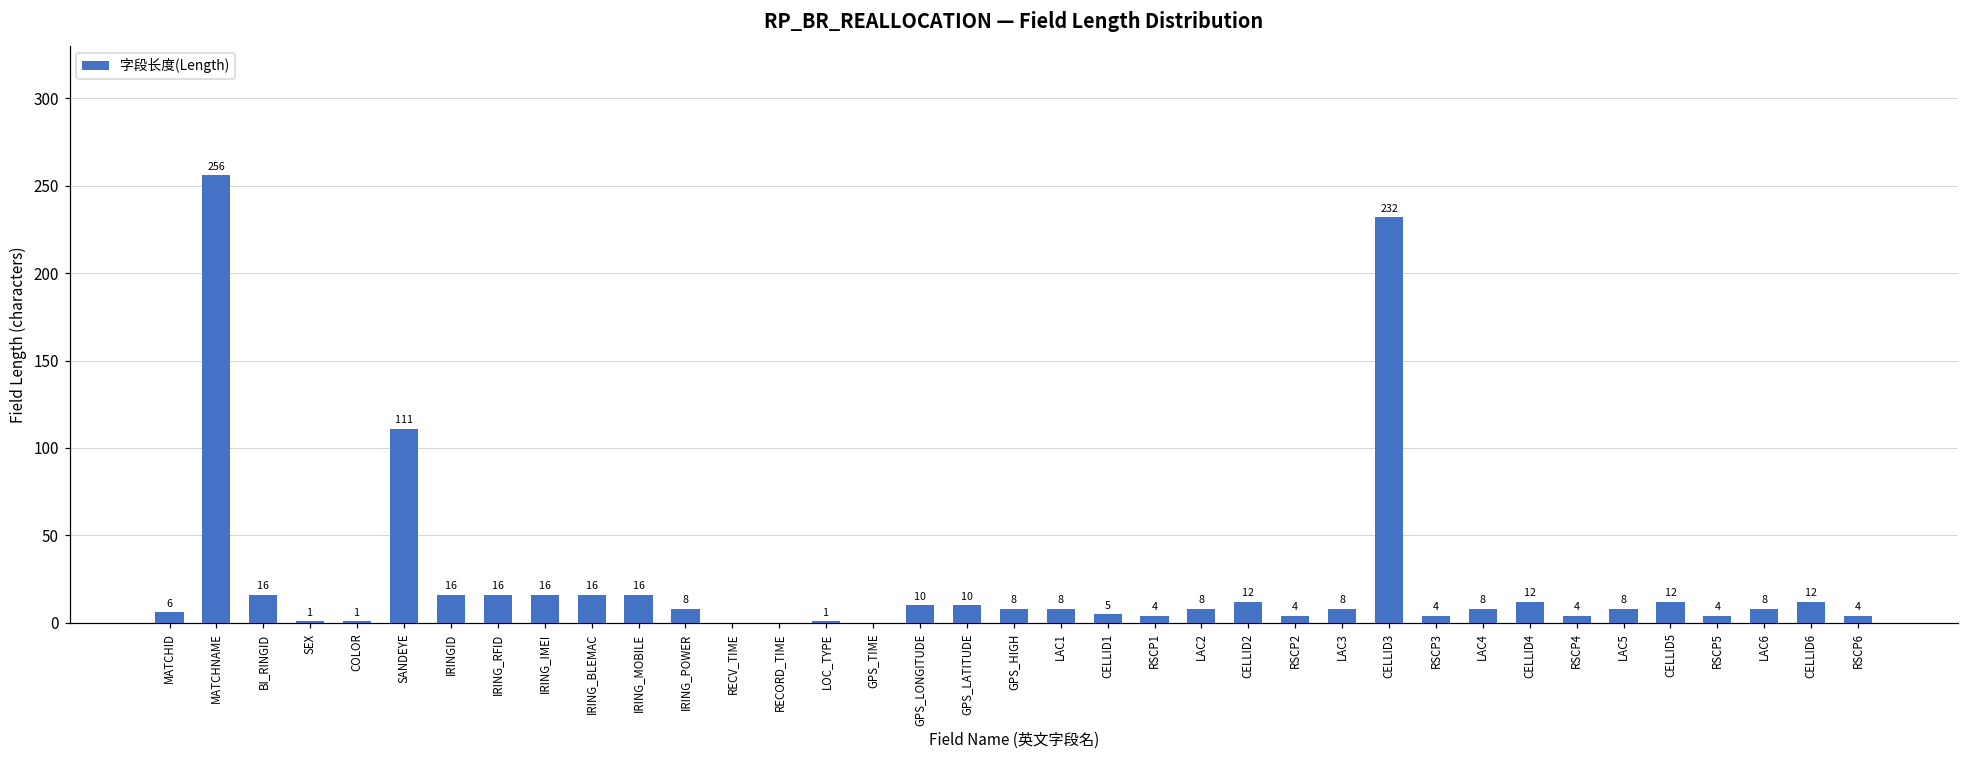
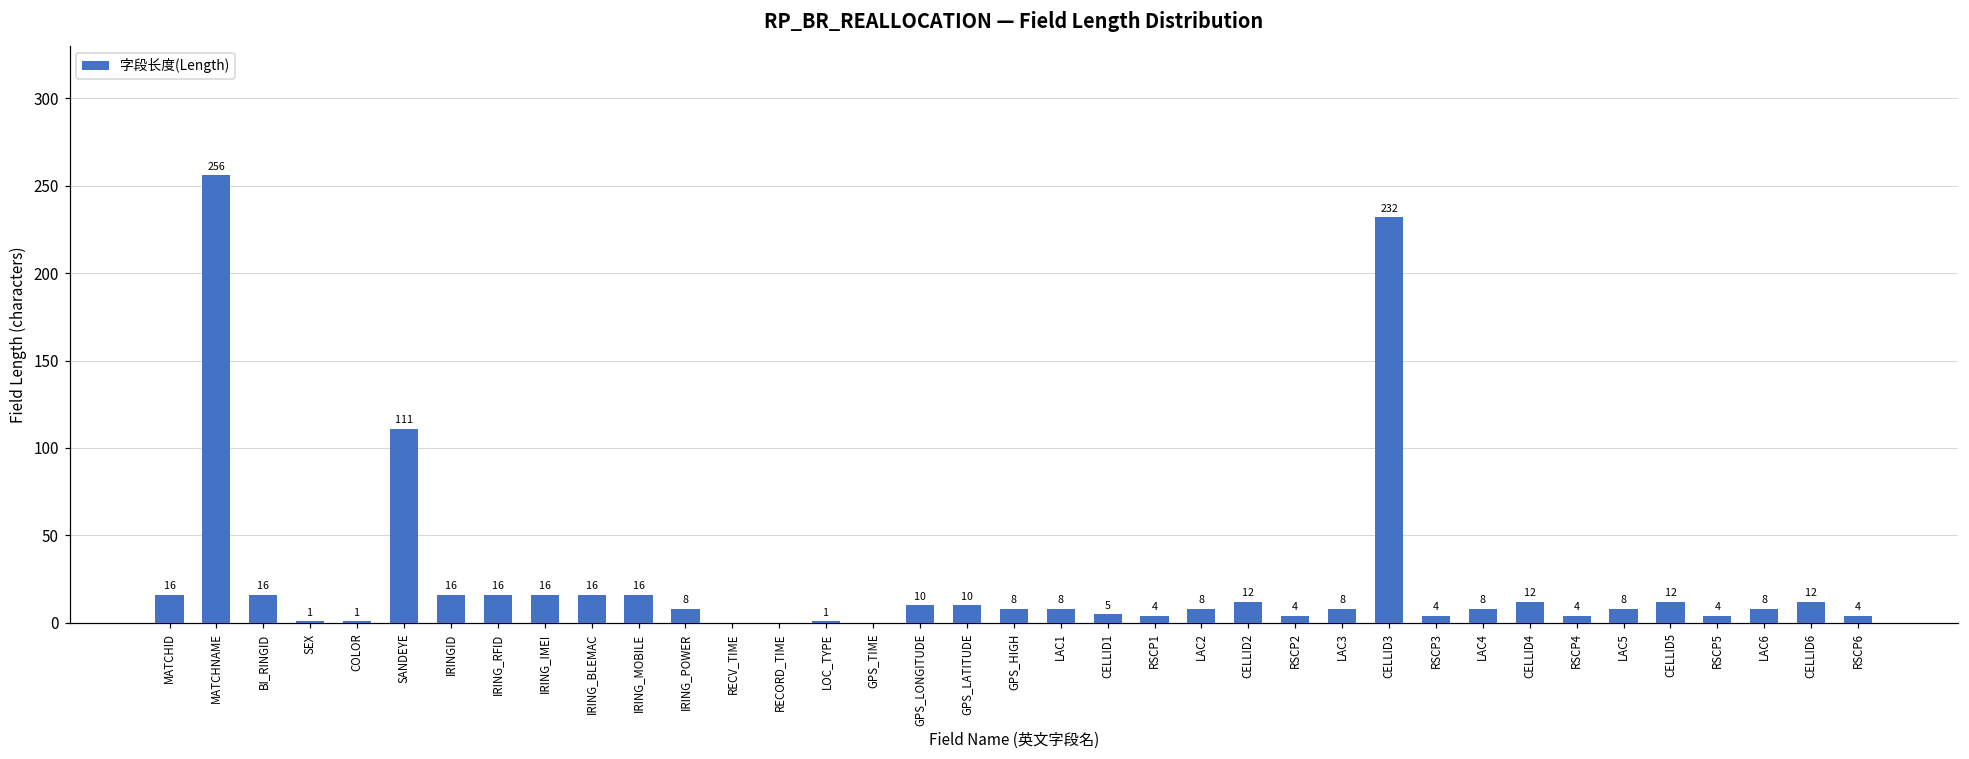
  {
-   "MATCHID": 6,
+   "MATCHID": 16,
    "MATCHNAME": 256,
    "BI_RINGID": 16,
    "SEX": 1,
    "COLOR": 1,
    "SANDEYE": 111,
    "IRINGID": 16,
    "IRING_RFID": 16,
    "IRING_IMEI": 16,
    "IRING_BLEMAC": 16,
    "IRING_MOBILE": 16,
    "IRING_POWER": 8,
    "LOC_TYPE": 1,
    "GPS_LONGITUDE": 10,
    "GPS_LATITUDE": 10,
    "GPS_HIGH": 8,
    "LAC1": 8,
    "CELLID1": 5,
    "RSCP1": 4,
    "LAC2": 8,
    "CELLID2": 12,
    "RSCP2": 4,
    "LAC3": 8,
    "CELLID3": 232,
    "RSCP3": 4,
    "LAC4": 8,
    "CELLID4": 12,
    "RSCP4": 4,
    "LAC5": 8,
    "CELLID5": 12,
    "RSCP5": 4,
    "LAC6": 8,
    "CELLID6": 12,
    "RSCP6": 4
  }
